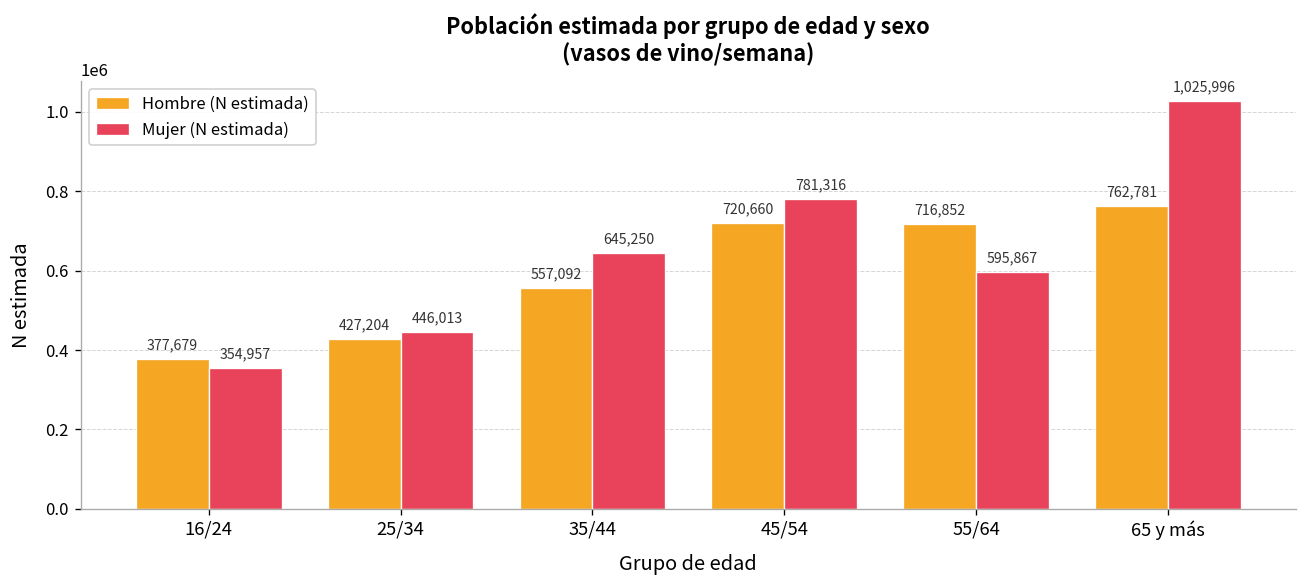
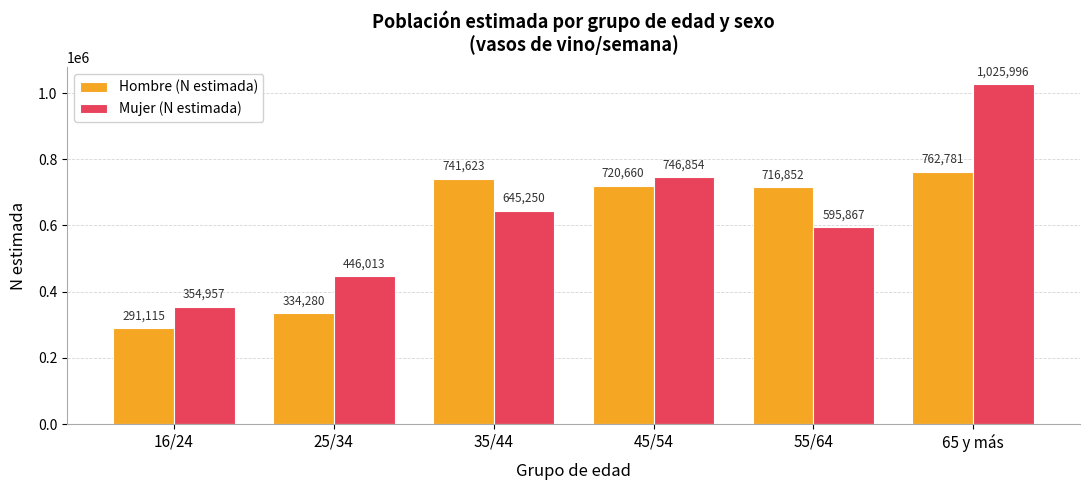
  {
    "Hombre (N estimada)": {
-     "16/24": "377,679",
-     "25/34": "427,204",
-     "35/44": "557,092",
+     "16/24": "291,115",
+     "25/34": "334,280",
+     "35/44": "741,623",
      "45/54": "720,660",
      "55/64": "716,852",
      "65 y más": "762,781"
    },
    "Mujer (N estimada)": {
      "16/24": "354,957",
      "25/34": "446,013",
      "35/44": "645,250",
-     "45/54": "781,316",
+     "45/54": "746,854",
      "55/64": "595,867",
      "65 y más": "1,025,996"
    }
  }
